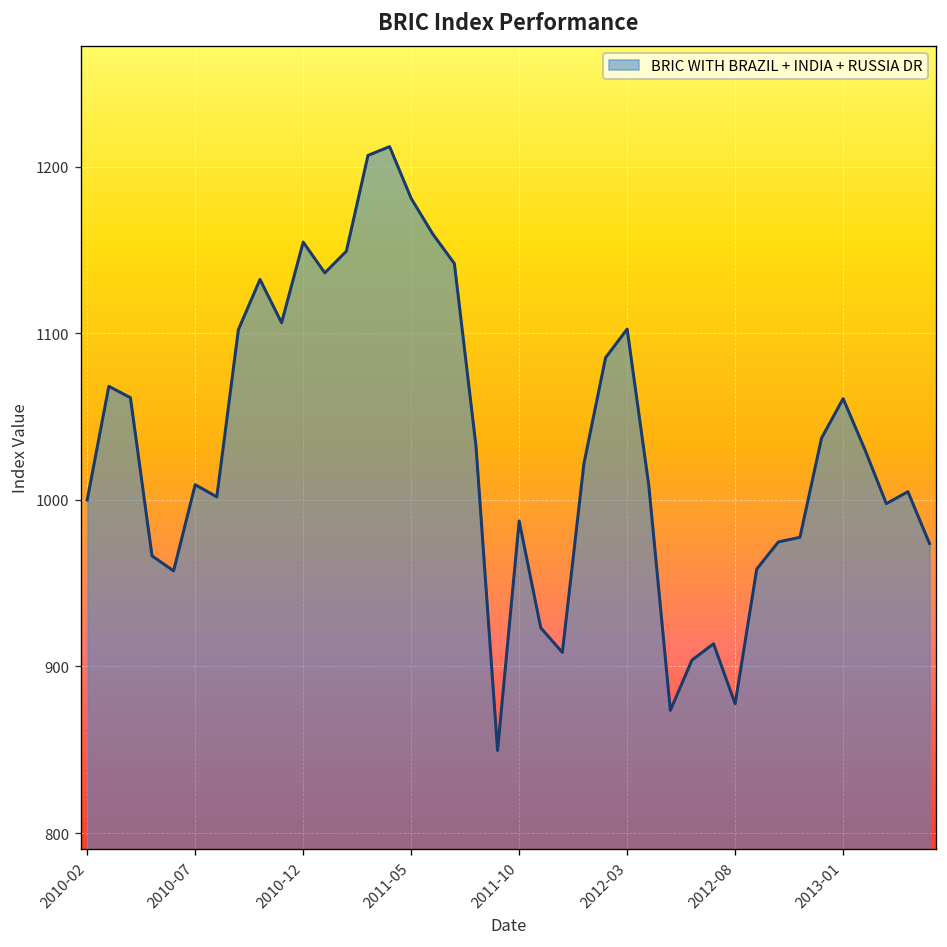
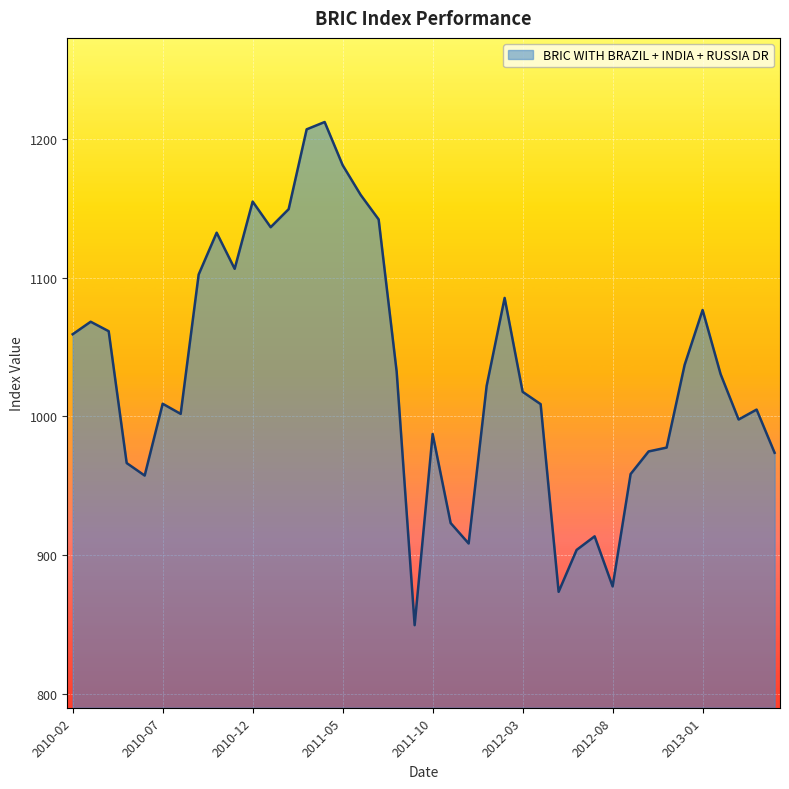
  {
-   "2010-02": 1000,
+   "2010-02": 1059,
    "2010-07": 1009,
    "2010-12": 1155,
    "2011-05": 1181,
    "2011-10": 987,
-   "2012-03": 1103,
+   "2012-03": 1018,
    "2012-08": 878,
-   "2013-01": 1061
+   "2013-01": 1077
  }
